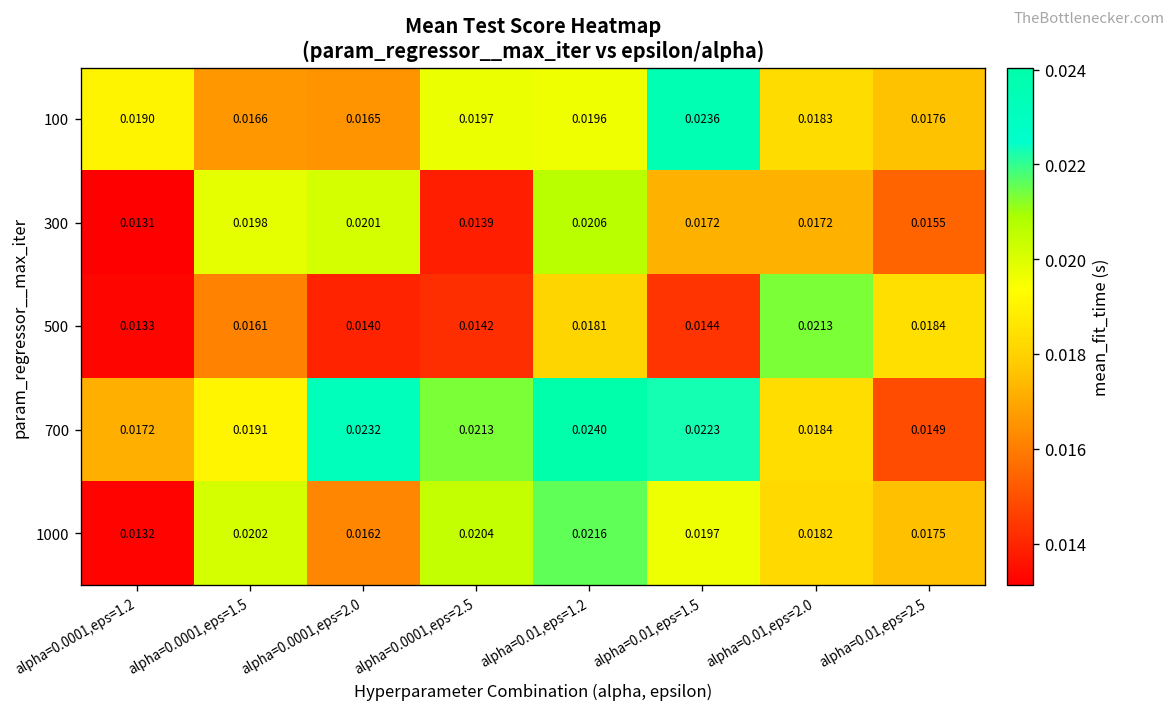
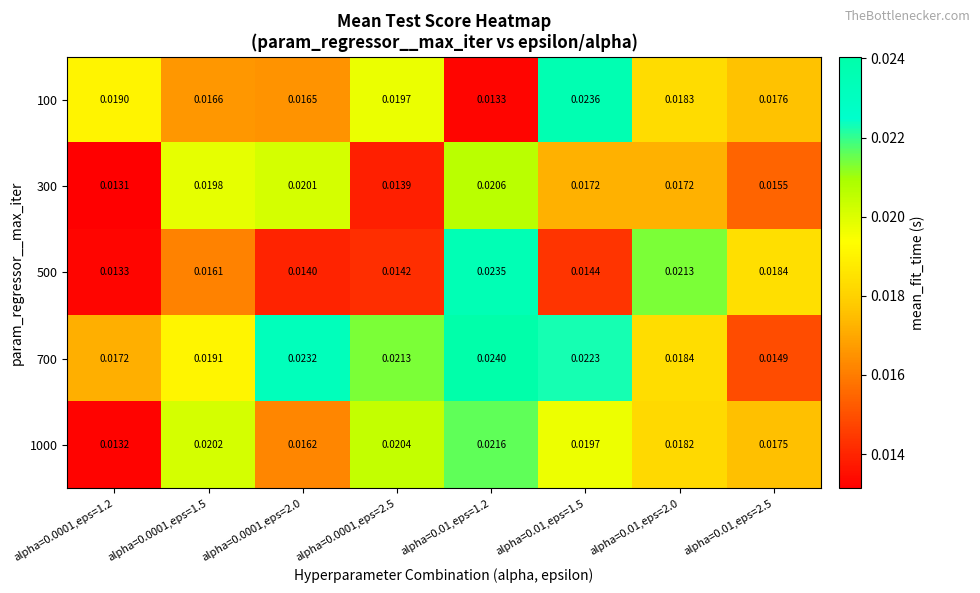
  {
    "100": {
      "alpha=0.0001,eps=1.2": 0.0190,
      "alpha=0.0001,eps=1.5": 0.0166,
      "alpha=0.0001,eps=2.0": 0.0165,
      "alpha=0.0001,eps=2.5": 0.0197,
-     "alpha=0.01,eps=1.2": 0.0196,
+     "alpha=0.01,eps=1.2": 0.0133,
      "alpha=0.01,eps=1.5": 0.0236,
      "alpha=0.01,eps=2.0": 0.0183,
      "alpha=0.01,eps=2.5": 0.0176
    },
    "300": {
      "alpha=0.0001,eps=1.2": 0.0131,
      "alpha=0.0001,eps=1.5": 0.0198,
      "alpha=0.0001,eps=2.0": 0.0201,
      "alpha=0.0001,eps=2.5": 0.0139,
      "alpha=0.01,eps=1.2": 0.0206,
      "alpha=0.01,eps=1.5": 0.0172,
      "alpha=0.01,eps=2.0": 0.0172,
      "alpha=0.01,eps=2.5": 0.0155
    },
    "500": {
      "alpha=0.0001,eps=1.2": 0.0133,
      "alpha=0.0001,eps=1.5": 0.0161,
      "alpha=0.0001,eps=2.0": 0.0140,
      "alpha=0.0001,eps=2.5": 0.0142,
-     "alpha=0.01,eps=1.2": 0.0181,
+     "alpha=0.01,eps=1.2": 0.0235,
      "alpha=0.01,eps=1.5": 0.0144,
      "alpha=0.01,eps=2.0": 0.0213,
      "alpha=0.01,eps=2.5": 0.0184
    },
    "700": {
      "alpha=0.0001,eps=1.2": 0.0172,
      "alpha=0.0001,eps=1.5": 0.0191,
      "alpha=0.0001,eps=2.0": 0.0232,
      "alpha=0.0001,eps=2.5": 0.0213,
      "alpha=0.01,eps=1.2": 0.0240,
      "alpha=0.01,eps=1.5": 0.0223,
      "alpha=0.01,eps=2.0": 0.0184,
      "alpha=0.01,eps=2.5": 0.0149
    },
    "1000": {
      "alpha=0.0001,eps=1.2": 0.0132,
      "alpha=0.0001,eps=1.5": 0.0202,
      "alpha=0.0001,eps=2.0": 0.0162,
      "alpha=0.0001,eps=2.5": 0.0204,
      "alpha=0.01,eps=1.2": 0.0216,
      "alpha=0.01,eps=1.5": 0.0197,
      "alpha=0.01,eps=2.0": 0.0182,
      "alpha=0.01,eps=2.5": 0.0175
    }
  }
